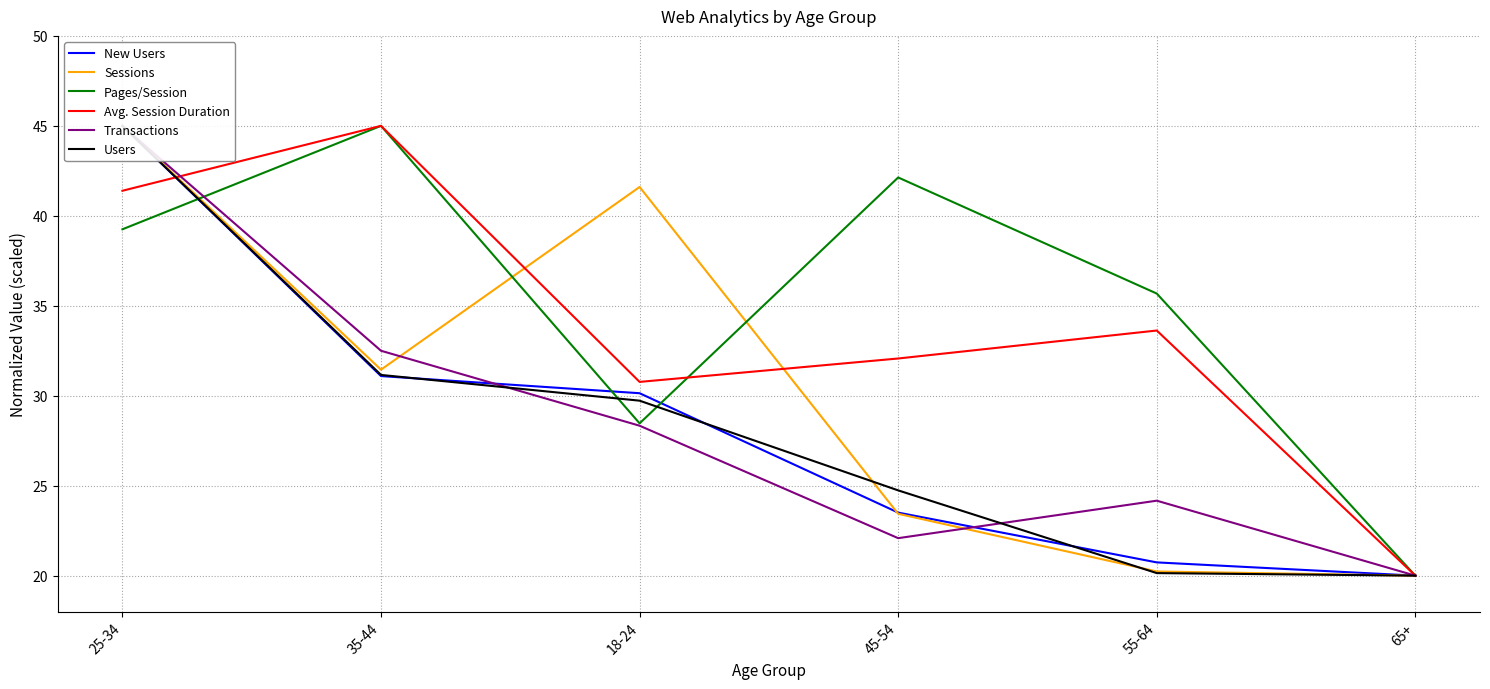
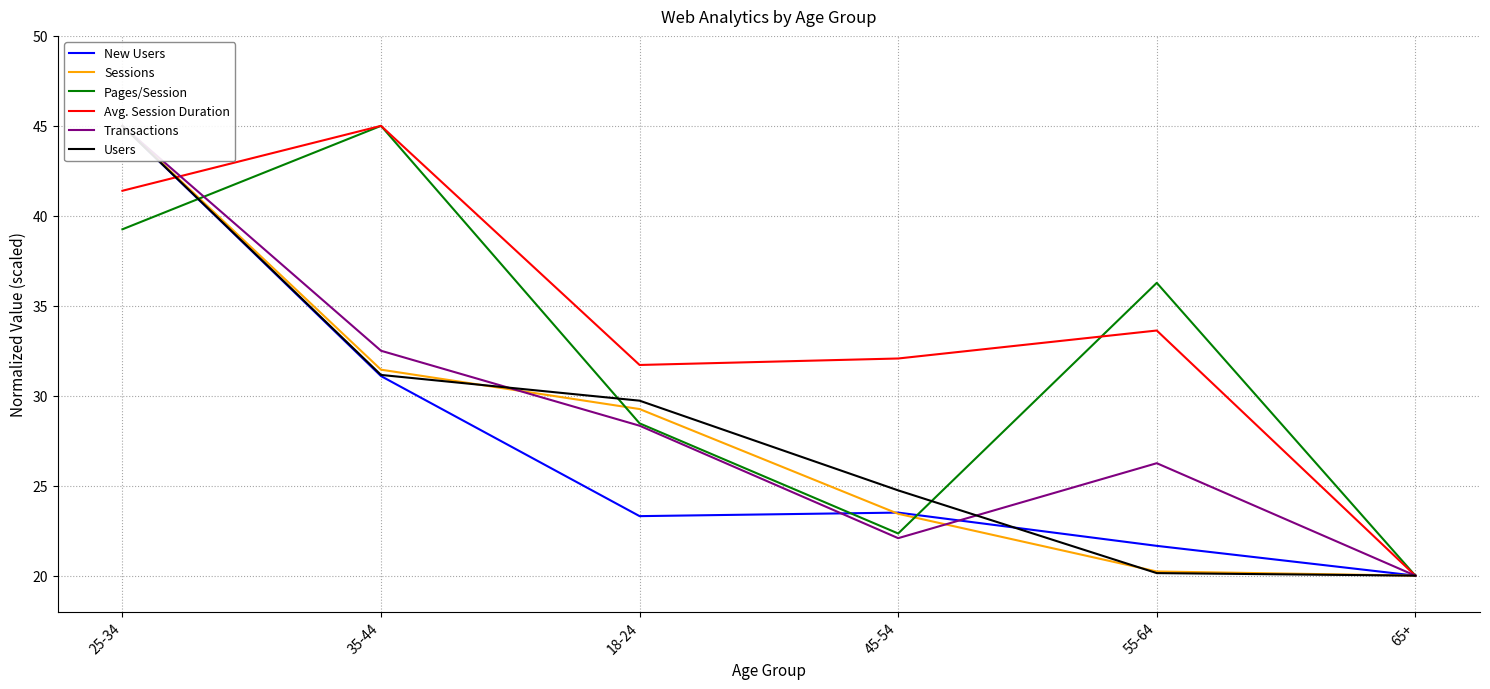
  {
    "New Users": {
-     "18-24": 30.1,
-     "55-64": 20.7
+     "18-24": 23.3,
+     "55-64": 21.7
    },
    "Sessions": {
      "35-44": 31.4,
-     "18-24": 41.6
+     "18-24": 29.3
    },
    "Pages/Session": {
      "25-34": 39.3,
-     "45-54": 42.1,
-     "55-64": 35.7
+     "45-54": 22.3,
+     "55-64": 36.3
    },
    "Avg. Session Duration": {
      "25-34": 41.4,
-     "18-24": 30.8,
+     "18-24": 31.7,
      "45-54": 32.1,
      "55-64": 33.6
    },
    "Transactions": {
      "35-44": 32.5,
      "45-54": 22.1,
-     "55-64": 24.2
+     "55-64": 26.3
    },
    "Users": {
      "18-24": 29.7,
      "45-54": 24.7
    }
  }
